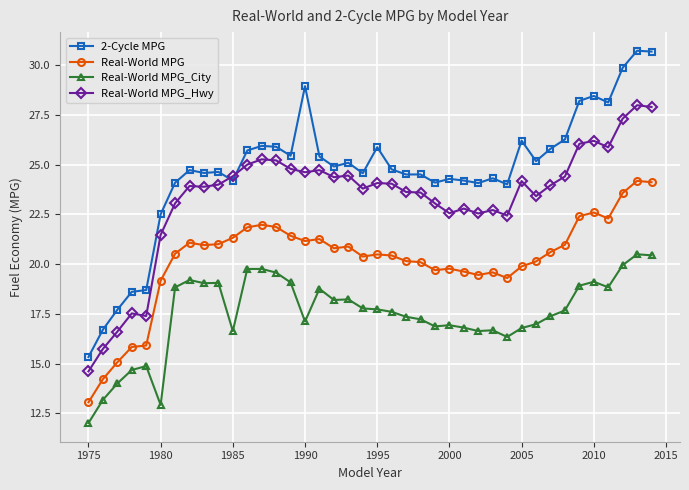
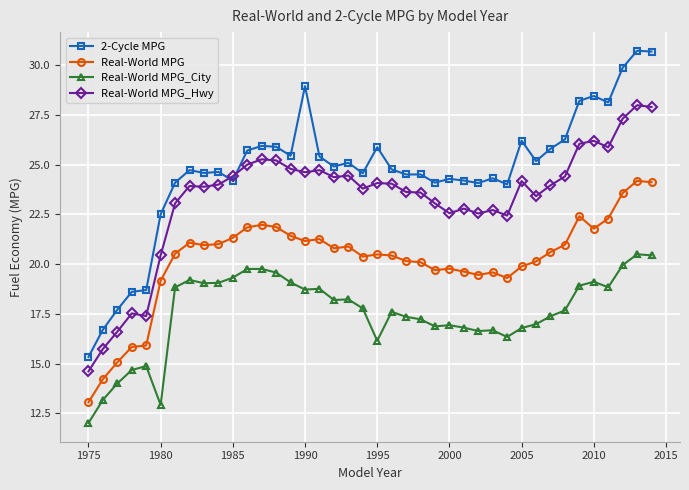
  {
    "2-Cycle MPG": {
      "1975": 15.3,
      "1980": 22.5,
      "1985": 24.2,
      "1990": 28.9,
      "1995": 25.9,
      "2000": 24.3,
      "2005": 26.2,
      "2010": 28.4
    },
    "Real-World MPG": {
      "1975": 13.1,
      "1980": 19.2,
      "1985": 21.3,
      "1990": 21.2,
      "1995": 20.5,
      "2000": 19.8,
      "2005": 19.9,
-     "2010": 22.6
+     "2010": 21.8
    },
    "Real-World MPG_City": {
      "1975": 12.0,
      "1980": 12.9,
-     "1985": 16.6,
-     "1990": 17.1,
-     "1995": 17.7,
+     "1985": 19.3,
+     "1990": 18.7,
+     "1995": 16.1,
      "2000": 16.9,
      "2005": 16.8,
      "2010": 19.1
    },
    "Real-World MPG_Hwy": {
      "1975": 14.6,
-     "1980": 21.5,
+     "1980": 20.4,
      "1985": 24.4,
      "1990": 24.6,
      "1995": 24.1,
      "2000": 22.6,
      "2005": 24.2,
      "2010": 26.2
    }
  }
